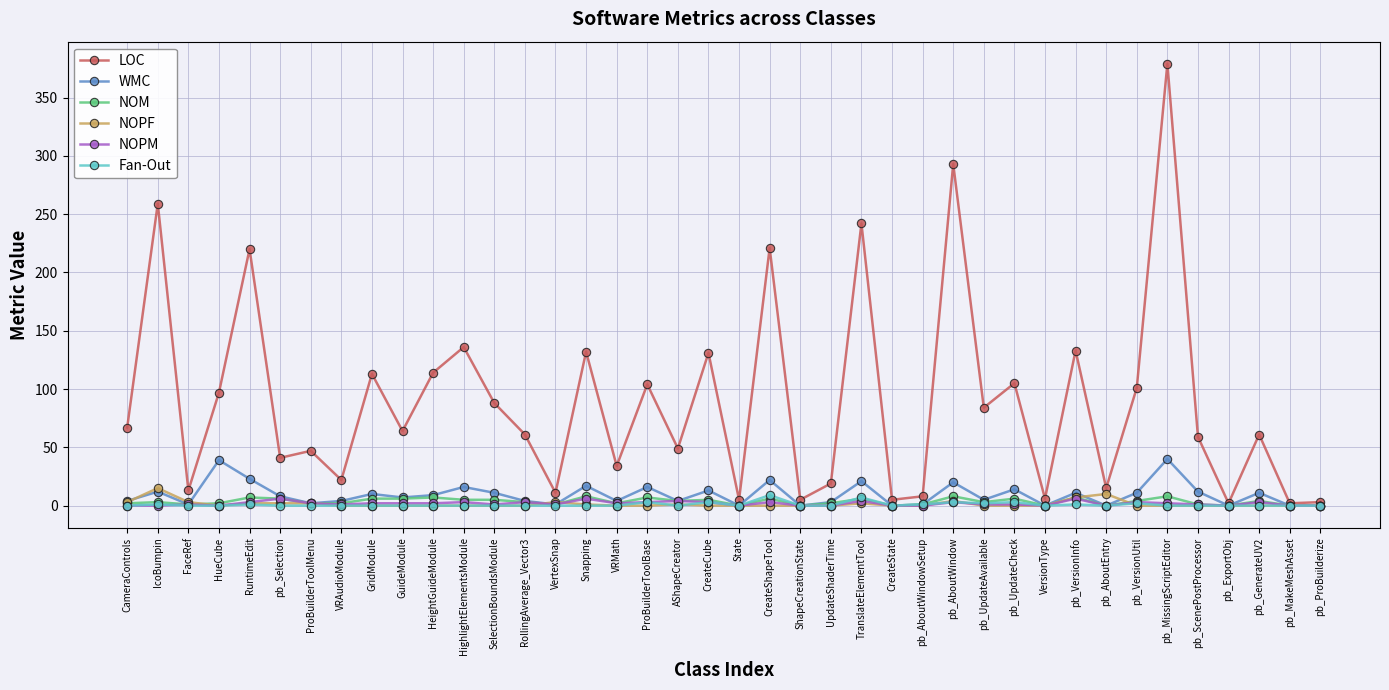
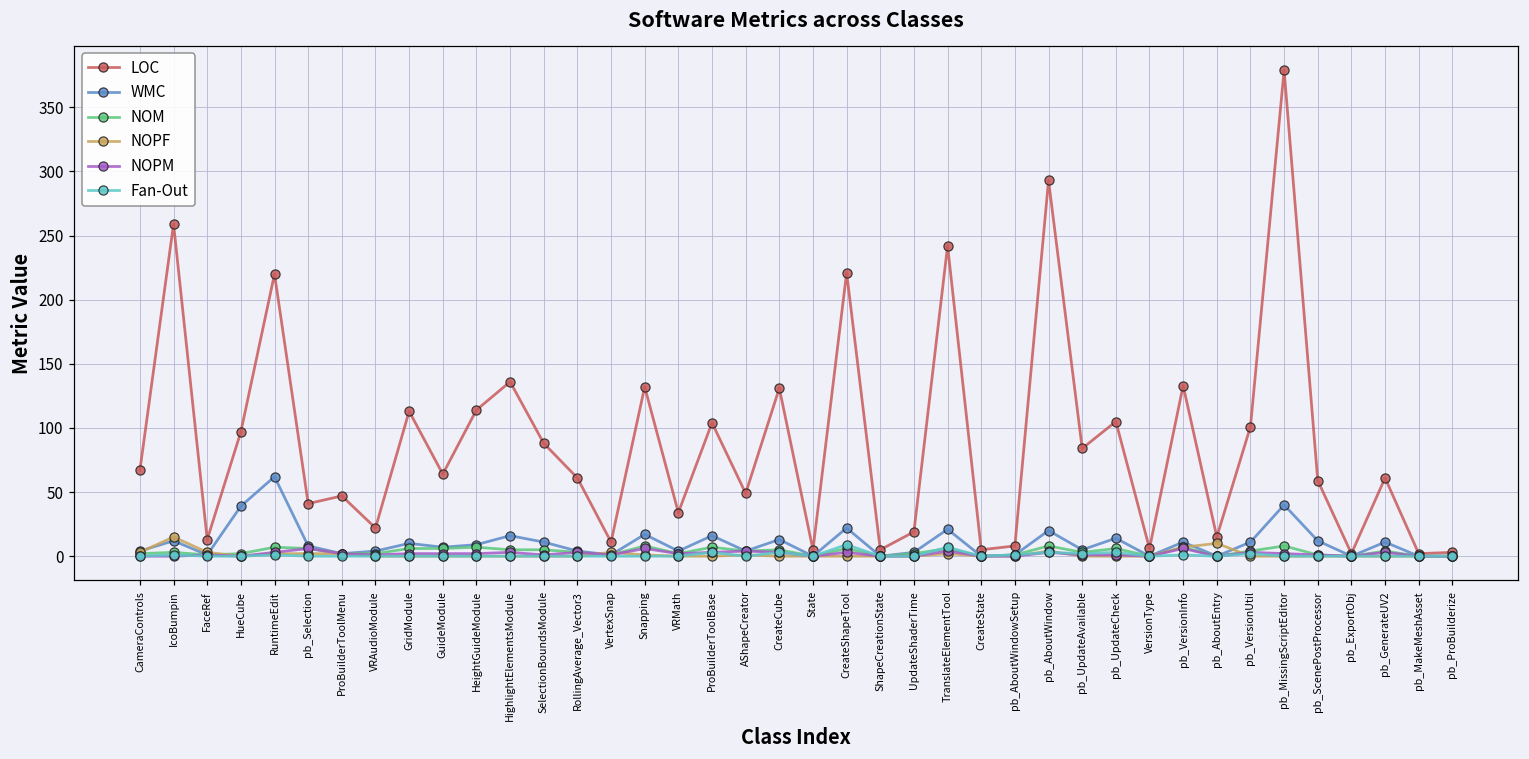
  {
    "LOC": {
      "CameraControls": 67,
      "IcoBumpin": 259,
      "FaceRef": 13,
      "HueCube": 97,
      "RuntimeEdit": 220,
      "pb_Selection": 41,
      "ProBuilderToolMenu": 47,
      "VRAudioModule": 22,
      "GridModule": 113,
      "GuideModule": 64,
      "HeightGuideModule": 114,
      "HighlightElementsModule": 136,
      "SelectionBoundsModule": 88,
      "RollingAverage_Vector3": 61,
      "VertexSnap": 11,
      "Snapping": 132,
      "VRMath": 34,
      "ProBuilderToolBase": 104,
      "AShapeCreator": 49,
      "CreateCube": 131,
      "State": 5,
      "CreateShapeTool": 221,
      "ShapeCreationState": 5,
      "UpdateShaderTime": 19,
      "TranslateElementTool": 242,
      "CreateState": 5,
      "pb_AboutWindowSetup": 8,
      "pb_AboutWindow": 293,
      "pb_UpdateAvailable": 84,
      "pb_UpdateCheck": 105,
      "VersionType": 6,
      "pb_VersionInfo": 133,
      "pb_AboutEntry": 15,
      "pb_VersionUtil": 101,
      "pb_MissingScriptEditor": 379,
      "pb_ScenePostProcessor": 59,
      "pb_GenerateUV2": 61,
      "pb_ProBuilderize": 3
    },
    "WMC": {
      "IcoBumpin": 12,
      "HueCube": 39,
-     "RuntimeEdit": 23,
+     "RuntimeEdit": 62,
      "GridModule": 10,
      "HighlightElementsModule": 16,
      "SelectionBoundsModule": 11,
      "Snapping": 17,
      "ProBuilderToolBase": 16,
      "CreateCube": 13,
      "CreateShapeTool": 22,
      "TranslateElementTool": 21,
      "pb_AboutWindow": 20,
      "pb_UpdateCheck": 14,
      "pb_VersionInfo": 11,
      "pb_VersionUtil": 11,
      "pb_MissingScriptEditor": 40,
      "pb_ScenePostProcessor": 12,
      "pb_GenerateUV2": 11
    },
    "NOM": {
      "RuntimeEdit": 7,
      "GridModule": 6,
      "SelectionBoundsModule": 5,
      "ProBuilderToolBase": 7,
      "CreateShapeTool": 6,
      "pb_AboutWindow": 8,
      "pb_UpdateCheck": 6,
      "pb_MissingScriptEditor": 8
    },
    "NOPF": {
      "IcoBumpin": 15,
      "ProBuilderToolBase": 0,
      "CreateCube": 0,
      "CreateShapeTool": 0,
      "pb_AboutEntry": 10
    },
    "NOPM": {
      "CreateShapeTool": 3
    },
    "Fan-Out": {
      "CreateShapeTool": 9,
      "pb_VersionInfo": 1
    }
  }
